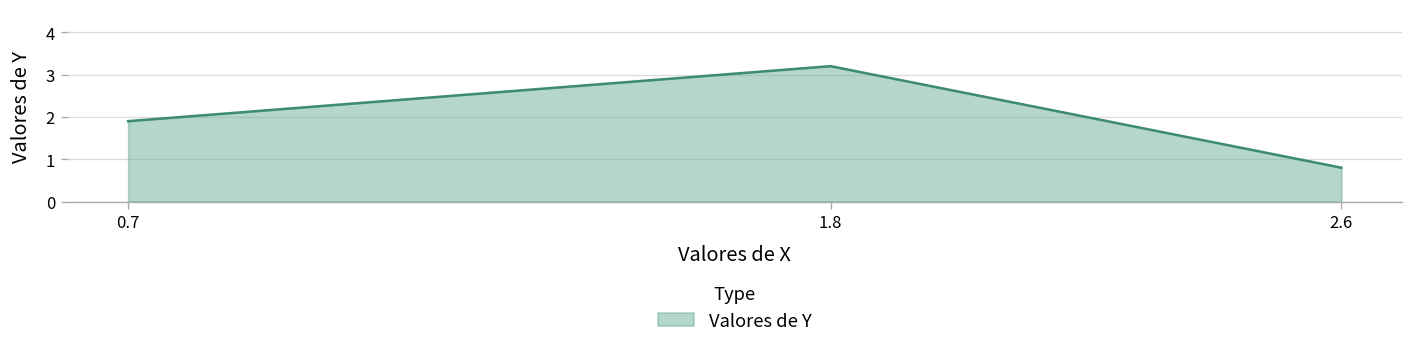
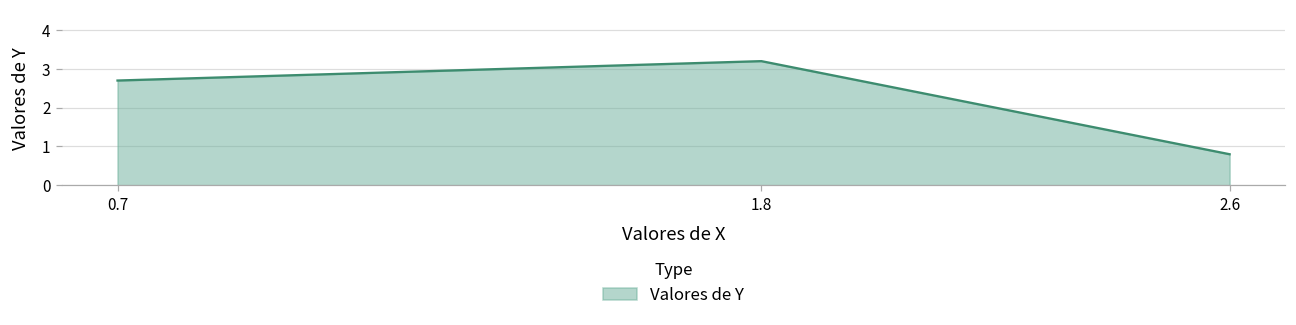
  {
-   "0.7": 1.9,
+   "0.7": 2.7,
    "1.8": 3.2,
    "2.6": 0.8
  }
